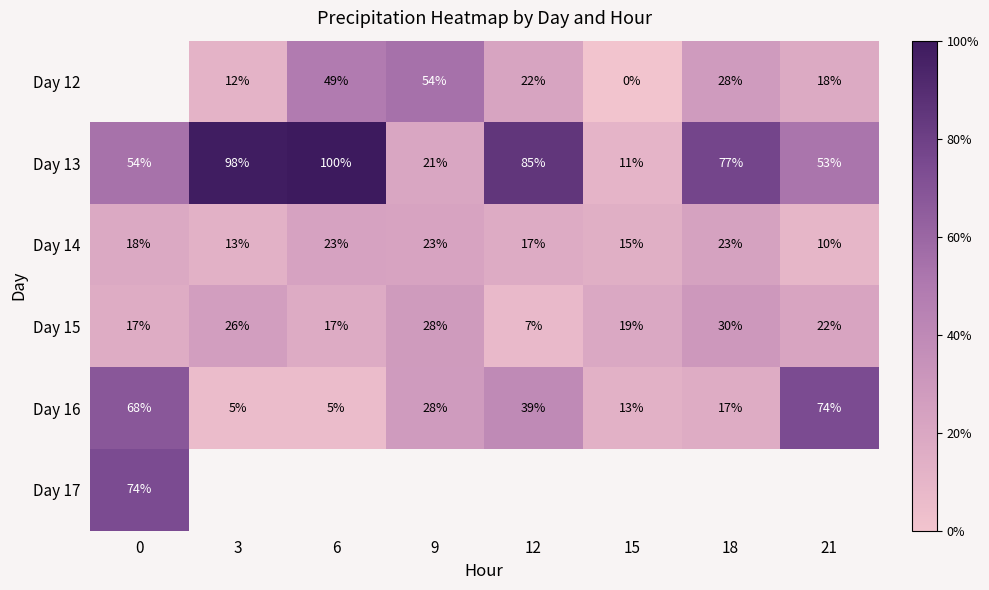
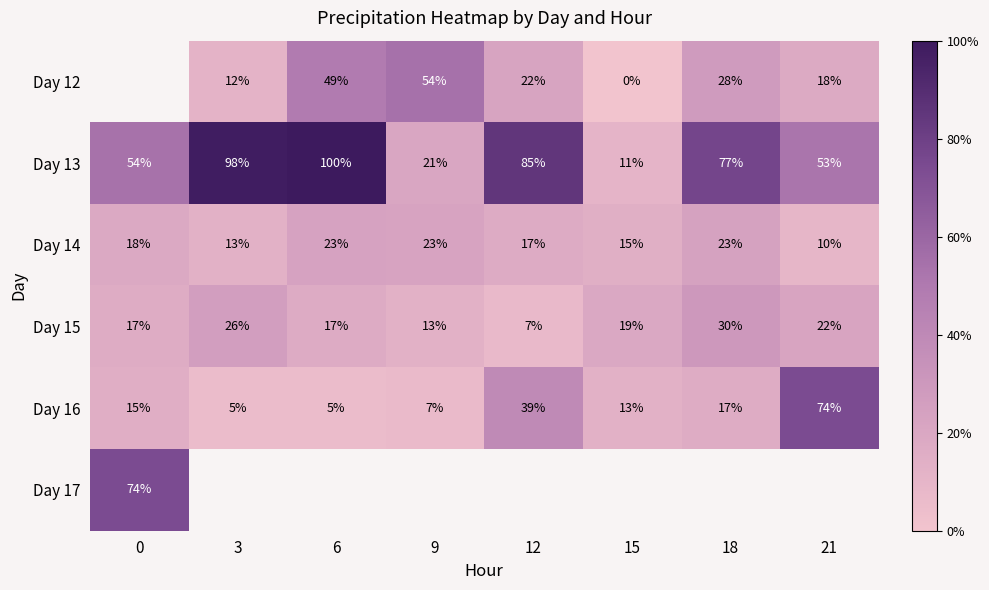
  {
    "Day 12": {
      "3": "12%",
      "6": "49%",
      "9": "54%",
      "12": "22%",
      "15": "0%",
      "18": "28%",
      "21": "18%"
    },
    "Day 13": {
      "0": "54%",
      "3": "98%",
      "6": "100%",
      "9": "21%",
      "12": "85%",
      "15": "11%",
      "18": "77%",
      "21": "53%"
    },
    "Day 14": {
      "0": "18%",
      "3": "13%",
      "6": "23%",
      "9": "23%",
      "12": "17%",
      "15": "15%",
      "18": "23%",
      "21": "10%"
    },
    "Day 15": {
      "0": "17%",
      "3": "26%",
      "6": "17%",
-     "9": "28%",
+     "9": "13%",
      "12": "7%",
      "15": "19%",
      "18": "30%",
      "21": "22%"
    },
    "Day 16": {
-     "0": "68%",
+     "0": "15%",
      "3": "5%",
      "6": "5%",
-     "9": "28%",
+     "9": "7%",
      "12": "39%",
      "15": "13%",
      "18": "17%",
      "21": "74%"
    },
    "Day 17": {
      "0": "74%"
    }
  }
